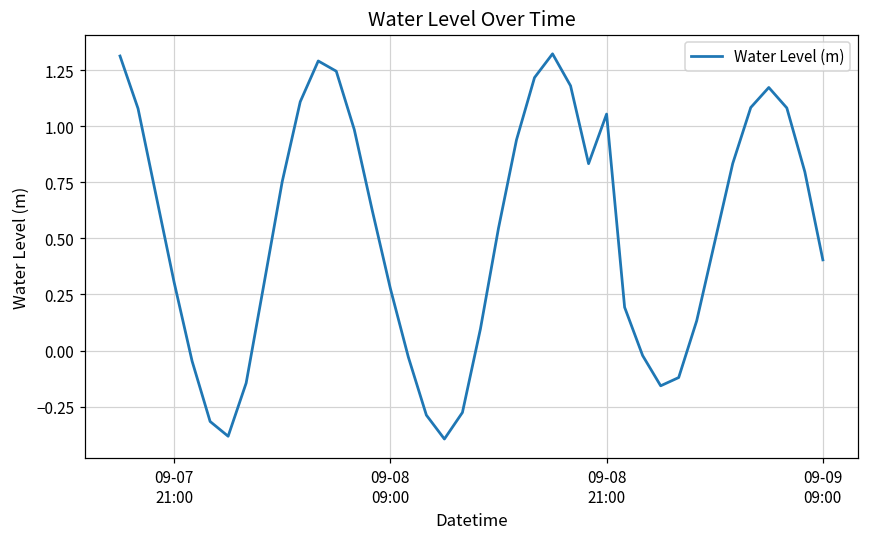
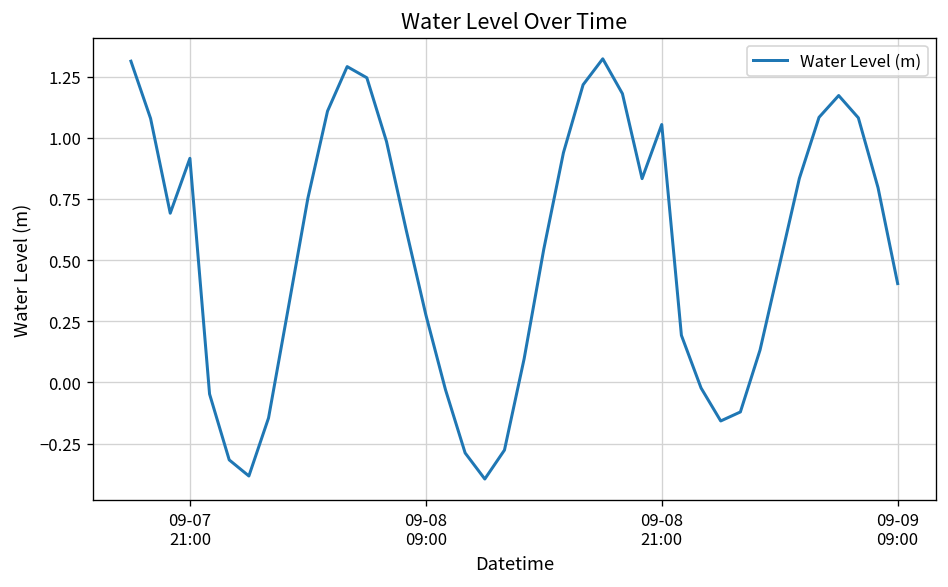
  {
-   "09-07 21:00": 0.31,
+   "09-07 21:00": 0.92,
    "09-08 09:00": 0.28,
    "09-08 21:00": 1.05,
    "09-09 09:00": 0.40
  }
